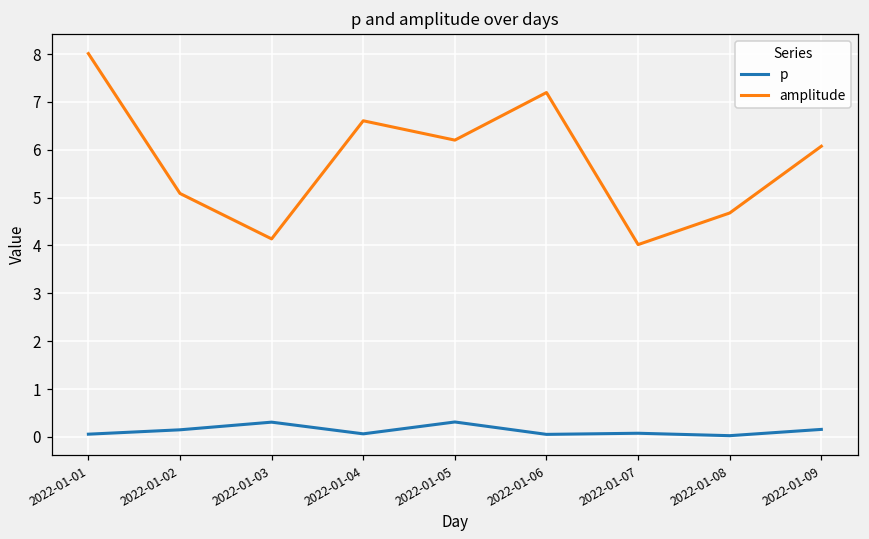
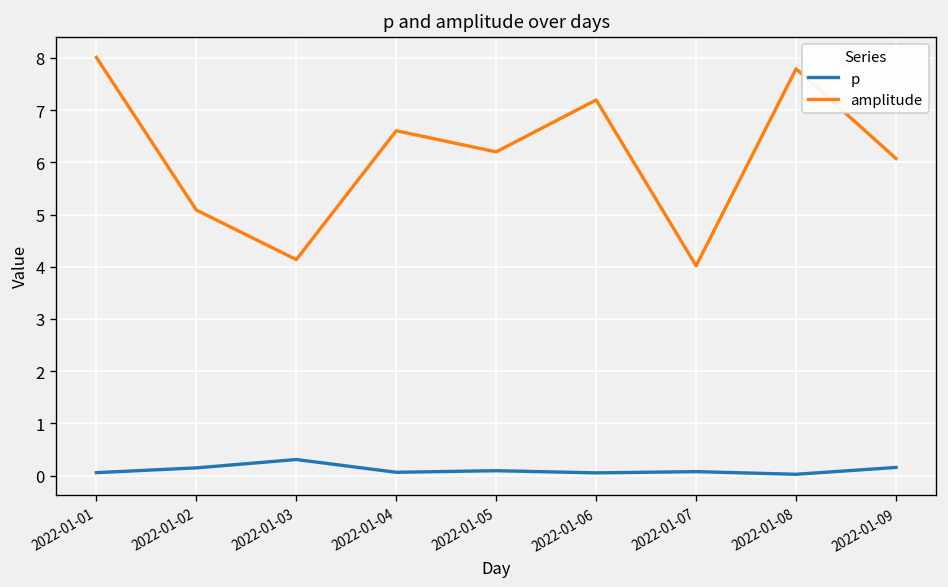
  {
    "p": {
      "2022-01-01": 0.1,
      "2022-01-02": 0.1,
      "2022-01-03": 0.3,
      "2022-01-04": 0.1,
-     "2022-01-05": 0.3,
+     "2022-01-05": 0.1,
      "2022-01-06": 0.1,
      "2022-01-07": 0.1,
      "2022-01-08": 0.0,
      "2022-01-09": 0.2
    },
    "amplitude": {
      "2022-01-01": 8.0,
      "2022-01-02": 5.1,
      "2022-01-03": 4.1,
      "2022-01-04": 6.6,
      "2022-01-05": 6.2,
      "2022-01-06": 7.2,
      "2022-01-07": 4.0,
-     "2022-01-08": 4.7,
+     "2022-01-08": 7.8,
      "2022-01-09": 6.1
    }
  }
